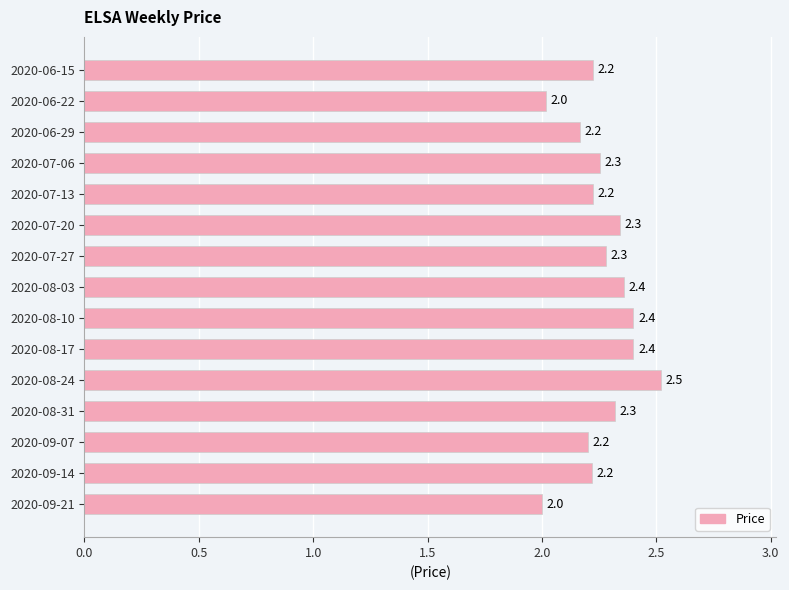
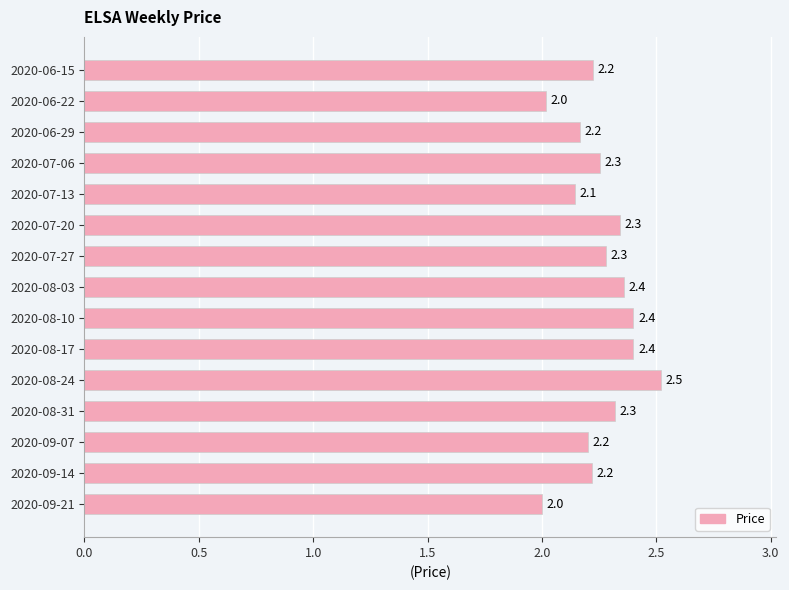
  {
    "2020-06-15": 2.2,
    "2020-06-22": 2.0,
    "2020-06-29": 2.2,
    "2020-07-06": 2.3,
-   "2020-07-13": 2.2,
+   "2020-07-13": 2.1,
    "2020-07-20": 2.3,
    "2020-07-27": 2.3,
    "2020-08-03": 2.4,
    "2020-08-10": 2.4,
    "2020-08-17": 2.4,
    "2020-08-24": 2.5,
    "2020-08-31": 2.3,
    "2020-09-07": 2.2,
    "2020-09-14": 2.2,
    "2020-09-21": 2.0
  }
